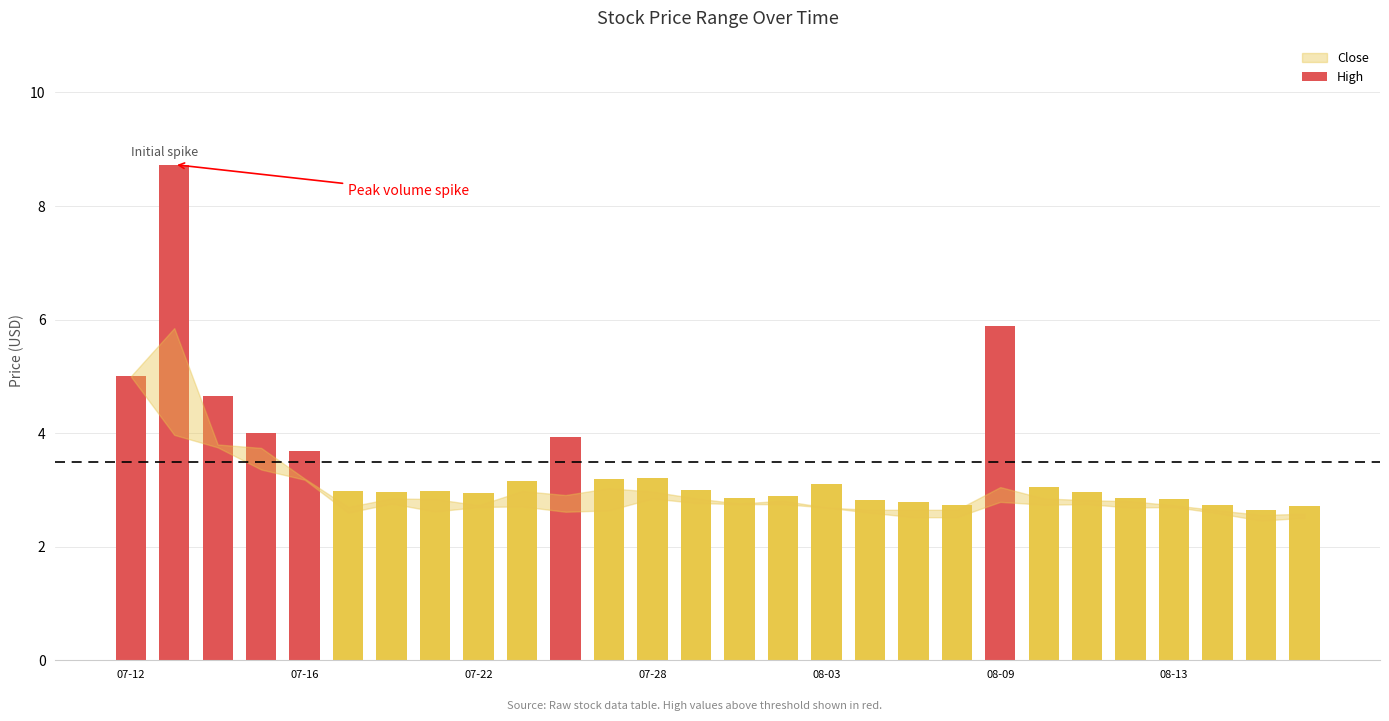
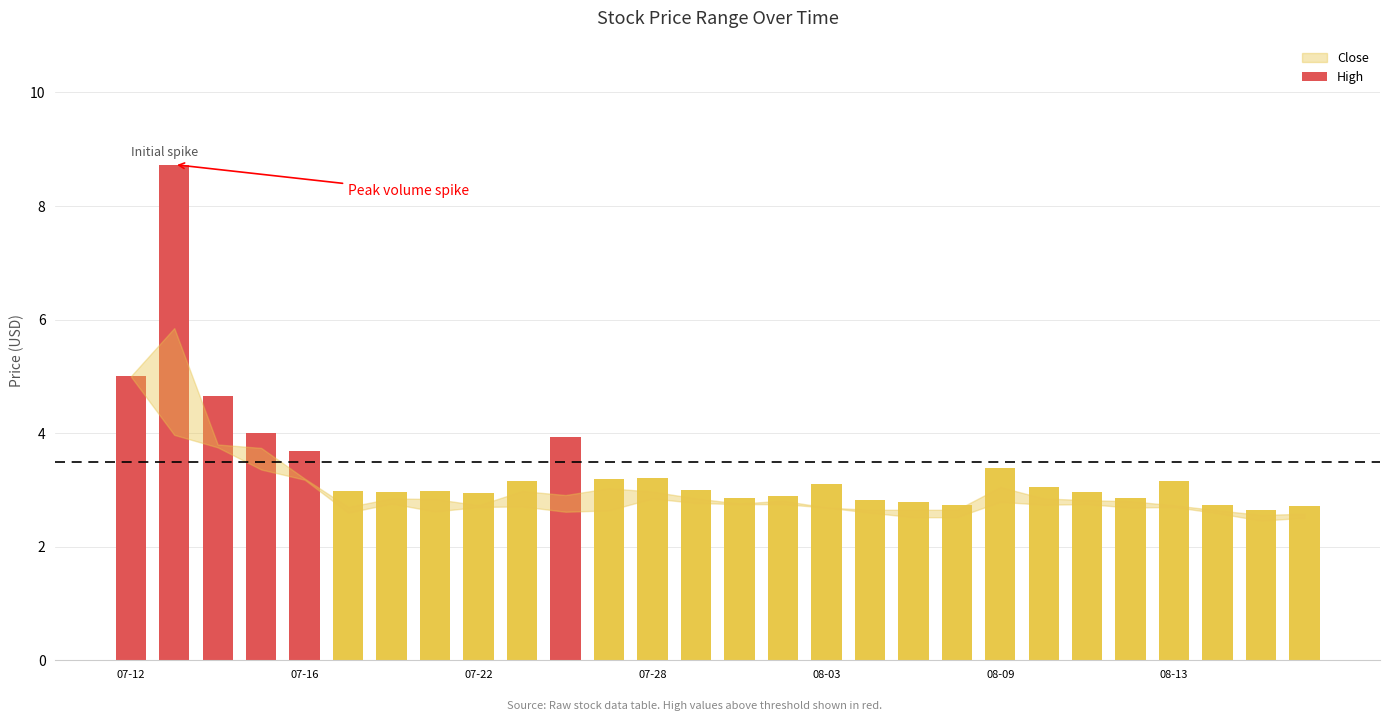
  {
    "High": {
      "07-12": 5.0,
      "07-16": 3.7,
      "07-22": 3.0,
      "07-28": 3.2,
      "08-03": 3.1,
-     "08-09": 5.9,
-     "08-13": 2.8
+     "08-09": 3.4,
+     "08-13": 3.1
    }
  }
